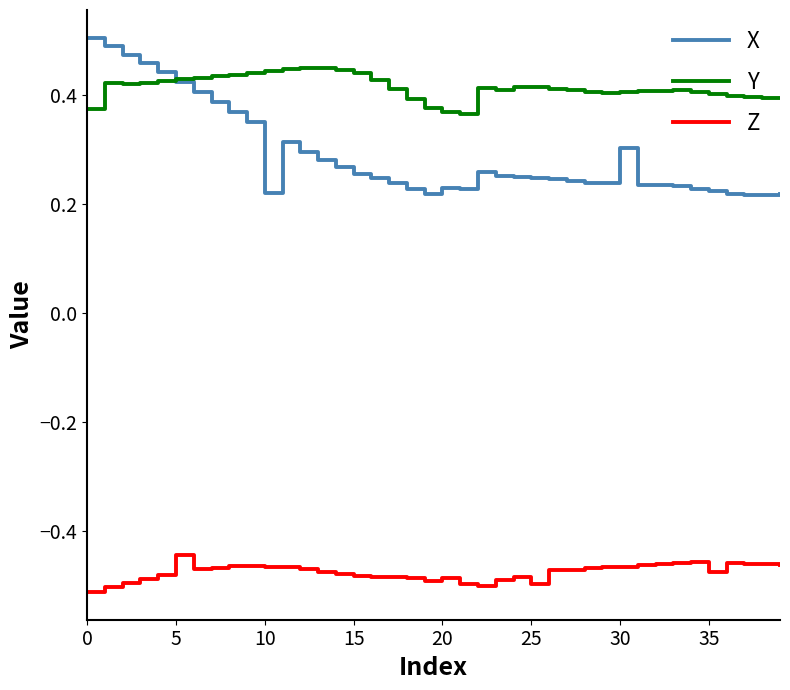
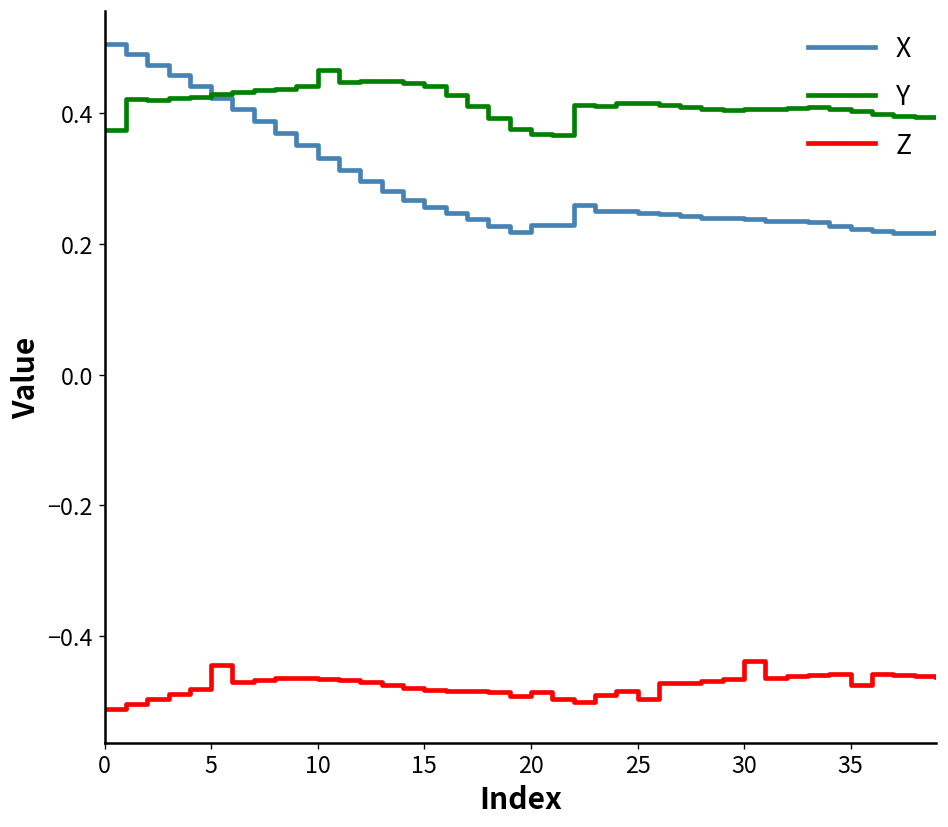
  {
    "X": {
      "0": 0.51,
      "5": 0.42,
-     "10": 0.22,
+     "10": 0.33,
      "15": 0.26,
      "20": 0.23,
      "25": 0.25,
-     "30": 0.30,
+     "30": 0.24,
      "35": 0.22
    },
    "Y": {
      "0": 0.37,
      "5": 0.43,
-     "10": 0.45,
+     "10": 0.47,
      "15": 0.44,
      "20": 0.37,
      "25": 0.42,
      "30": 0.41,
      "35": 0.40
    },
    "Z": {
      "0": -0.51,
      "5": -0.44,
      "10": -0.47,
      "15": -0.48,
      "20": -0.49,
      "25": -0.50,
-     "30": -0.47,
+     "30": -0.44,
      "35": -0.48
    }
  }
